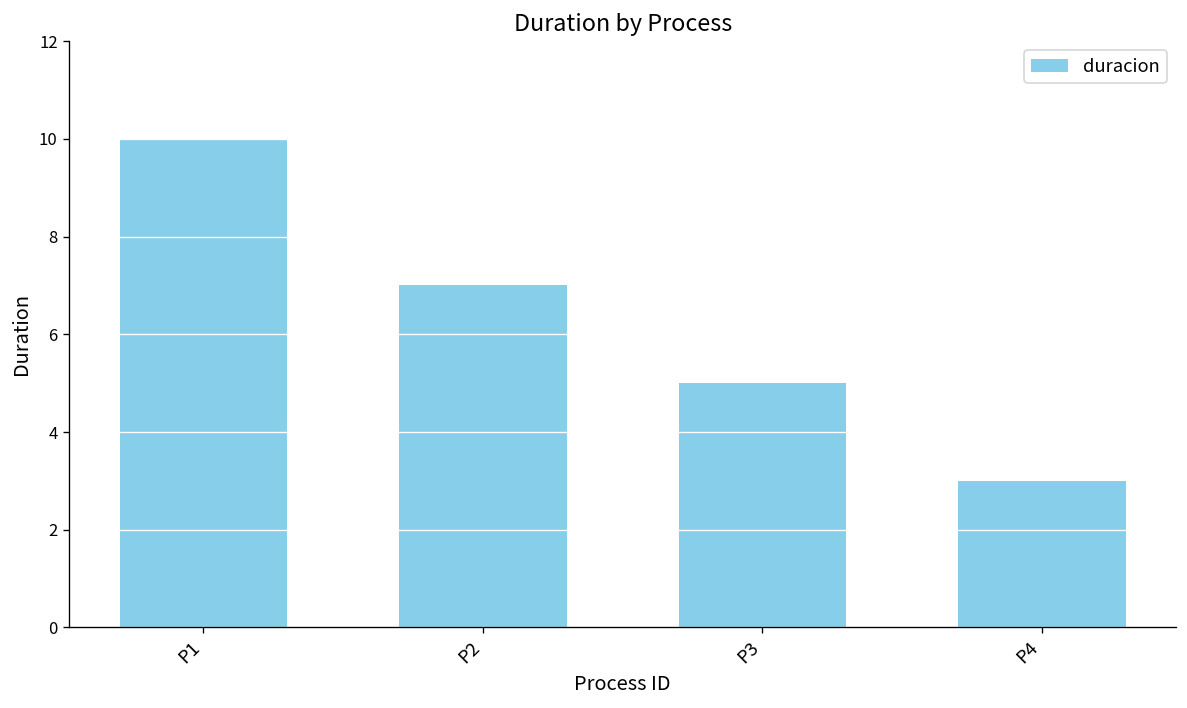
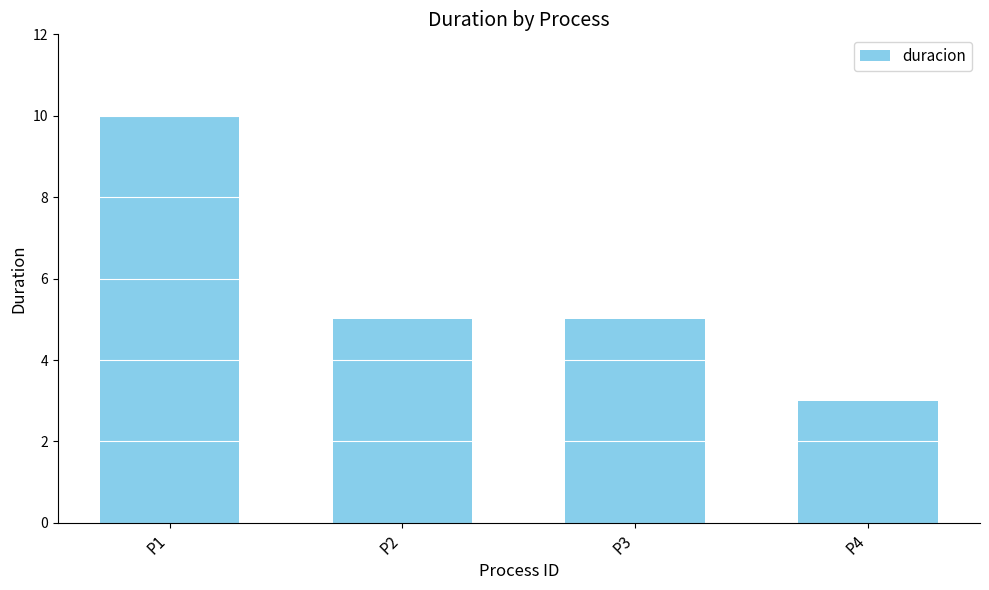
  {
    "P1": 10,
-   "P2": 7,
+   "P2": 5,
    "P3": 5,
    "P4": 3
  }
